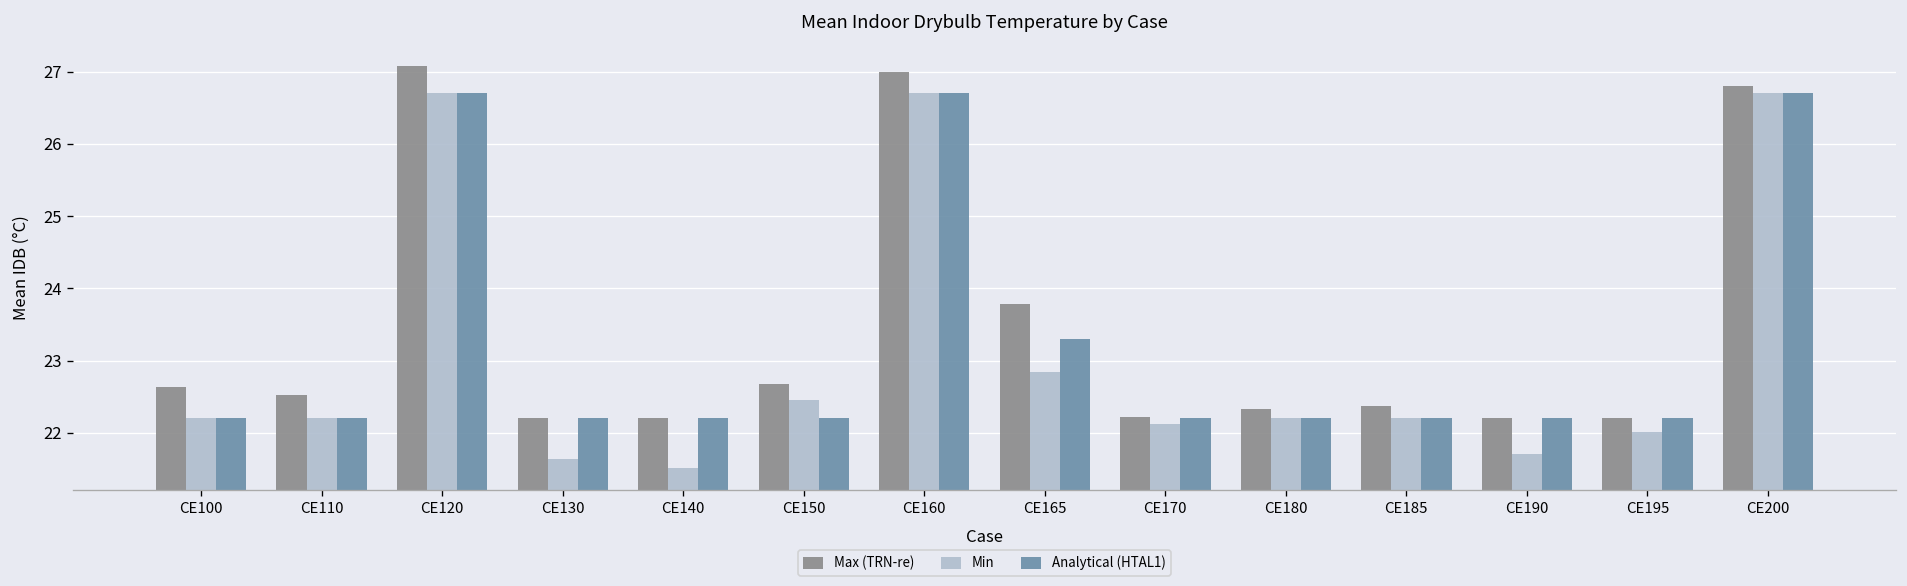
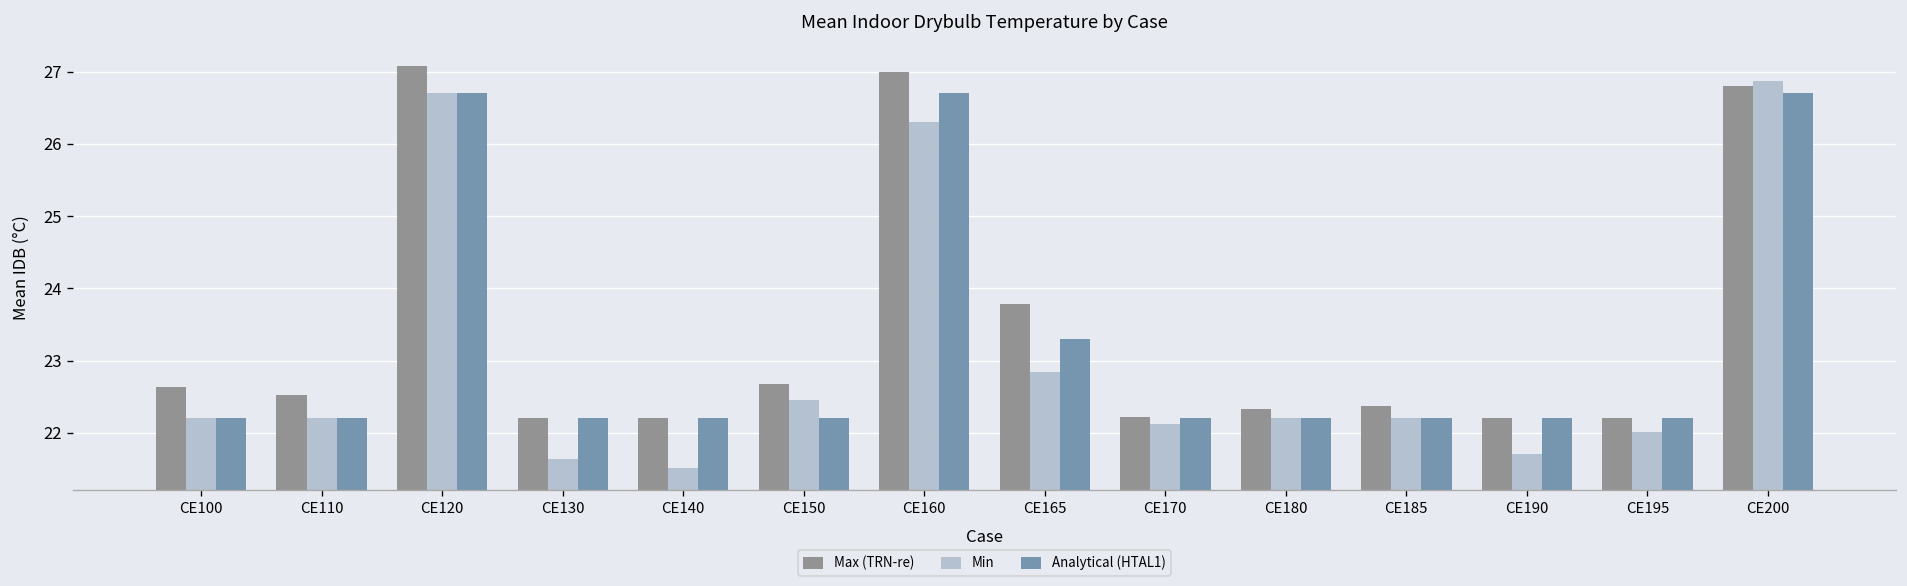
  {
    "Min": {
      "CE100": 22.2,
      "CE110": 22.2,
      "CE120": 26.7,
      "CE130": 21.6,
      "CE140": 21.5,
      "CE150": 22.4,
-     "CE160": 26.7,
+     "CE160": 26.3,
      "CE165": 22.8,
      "CE170": 22.1,
      "CE180": 22.2,
      "CE185": 22.2,
      "CE190": 21.7,
      "CE195": 22.0,
-     "CE200": 26.7
+     "CE200": 26.9
    }
  }
